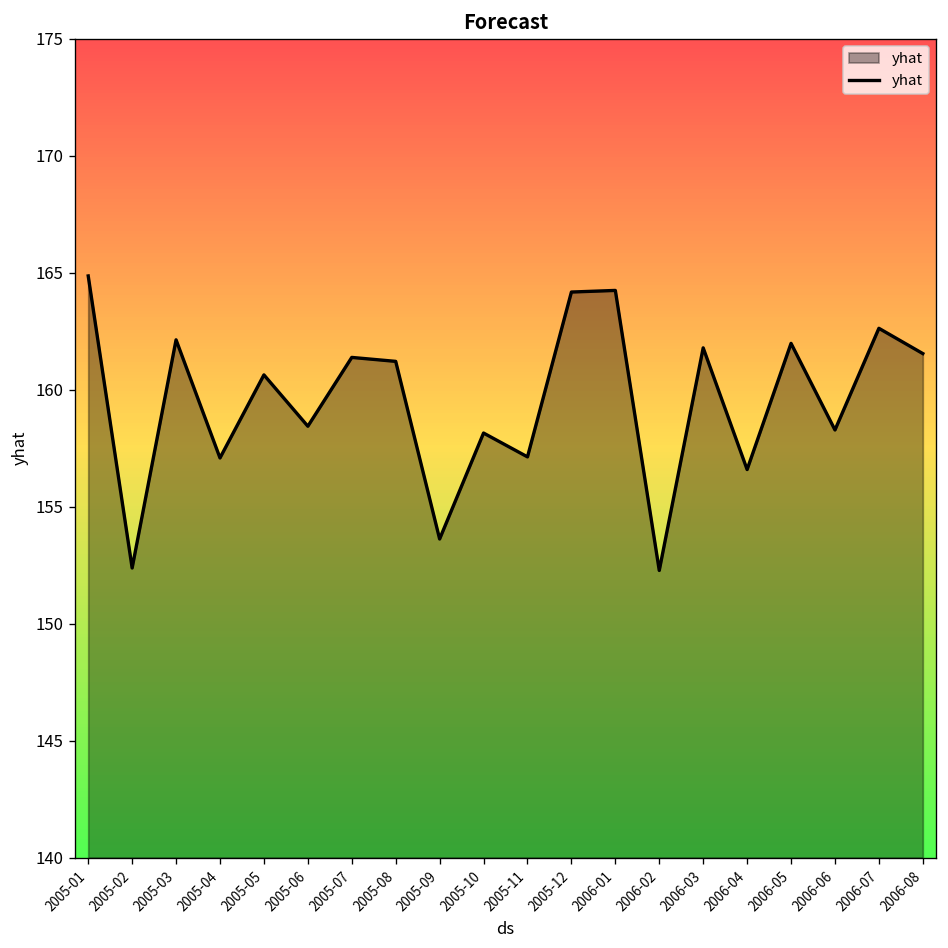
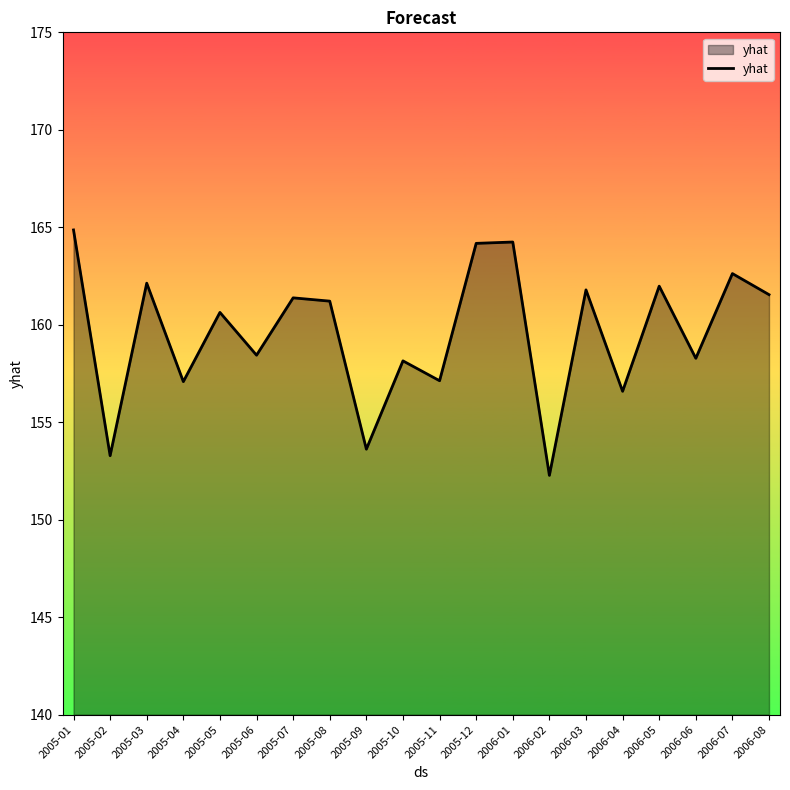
  {
    "2005-01": 164.9,
-   "2005-02": 152.4,
+   "2005-02": 153.3,
    "2005-03": 162.1,
    "2005-04": 157.1,
    "2005-05": 160.6,
    "2005-06": 158.4,
    "2005-07": 161.4,
    "2005-08": 161.2,
    "2005-09": 153.6,
    "2005-10": 158.1,
    "2005-11": 157.1,
    "2005-12": 164.2,
    "2006-01": 164.2,
    "2006-02": 152.3,
    "2006-03": 161.8,
    "2006-04": 156.6,
    "2006-05": 162.0,
    "2006-06": 158.3,
    "2006-07": 162.6,
    "2006-08": 161.5
  }
